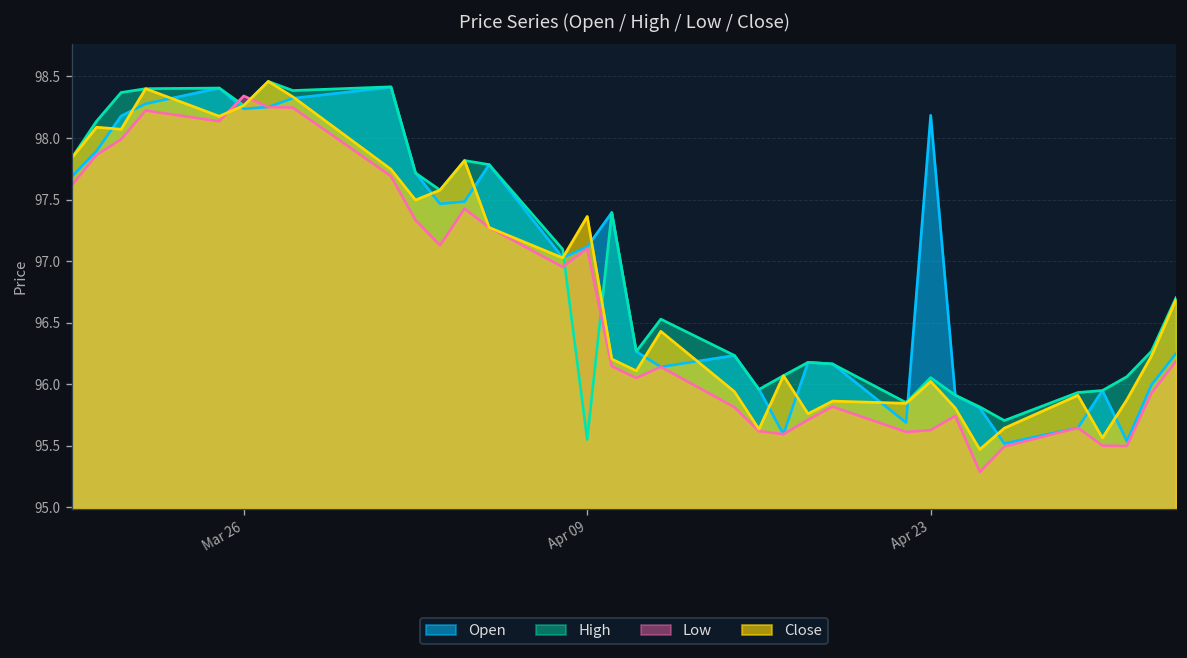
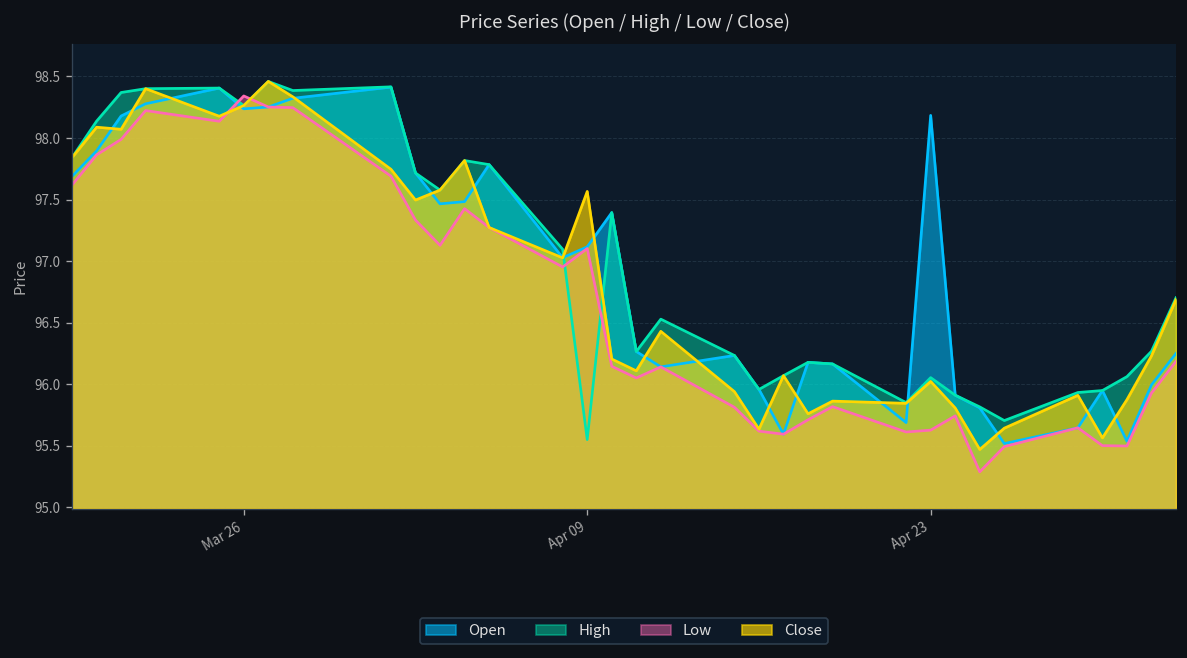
  {
    "Open": {
      "Mar 26": 98.24,
      "Apr 23": 98.18
    },
    "High": {
      "Apr 09": 95.55,
      "Apr 23": 96.05
    },
    "Low": {
      "Mar 26": 98.34,
      "Apr 23": 95.63
    },
    "Close": {
-     "Apr 09": 97.36,
+     "Apr 09": 97.57,
      "Apr 23": 96.02
    }
  }
